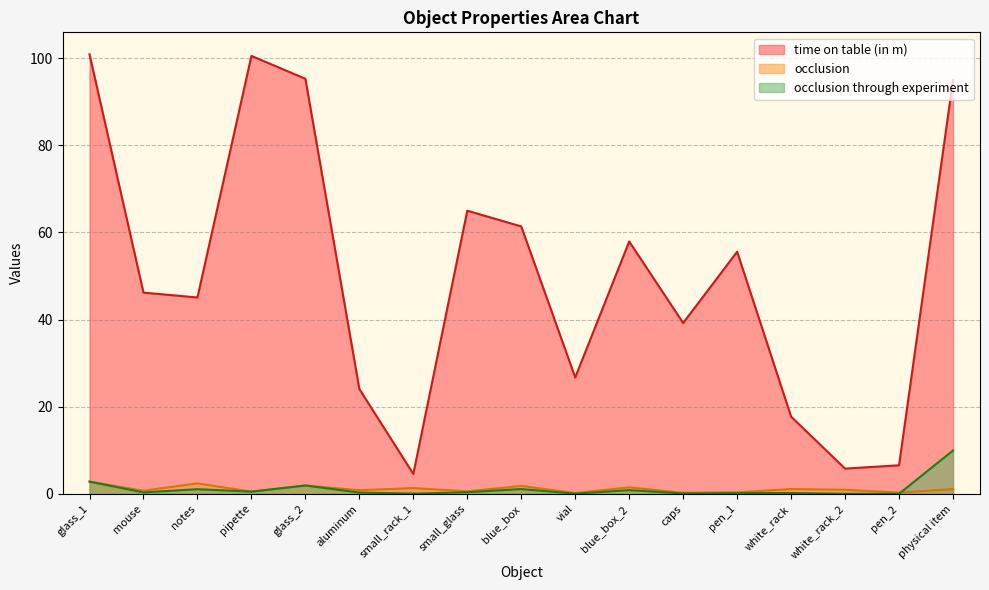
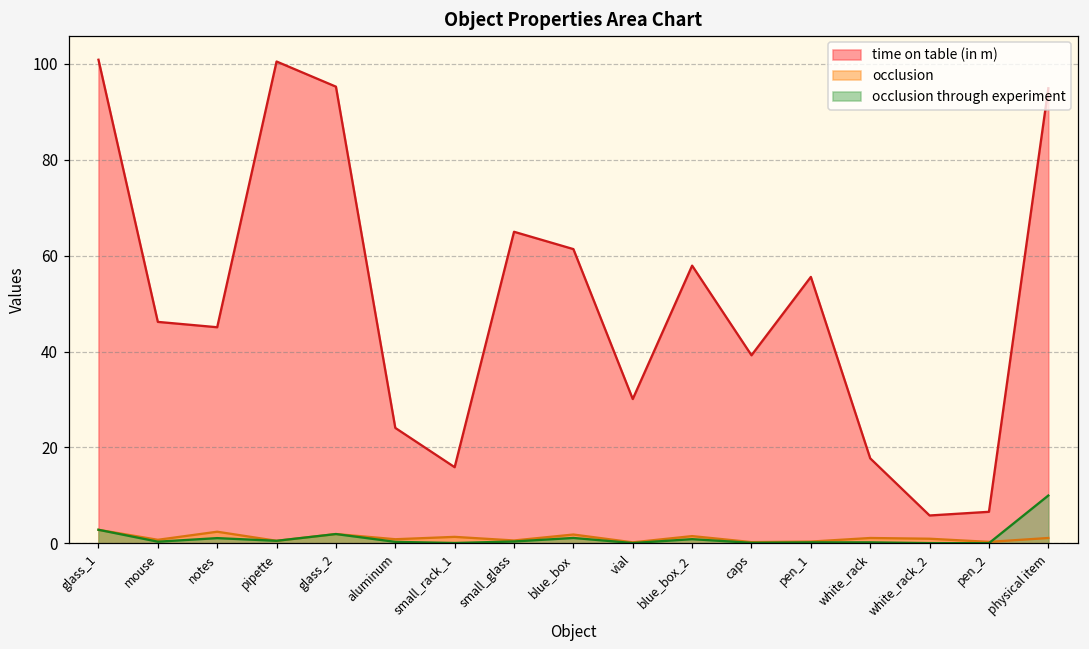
  {
    "time on table (in m)": {
      "glass_1": 101,
      "mouse": 46,
      "notes": 45,
      "pipette": 100,
      "glass_2": 95,
      "aluminum": 24,
-     "small_rack_1": 5,
+     "small_rack_1": 16,
      "small_glass": 65,
      "blue_box": 61,
-     "vial": 27,
+     "vial": 30,
      "blue_box_2": 58,
      "caps": 39,
      "pen_1": 56,
      "white_rack": 18,
      "white_rack_2": 6,
      "pen_2": 7
    },
    "occlusion": {
      "notes": 2,
      "small_rack_1": 1,
      "blue_box": 2,
      "blue_box_2": 1,
      "white_rack": 1,
      "white_rack_2": 1,
      "physical item": 1
    },
    "occlusion through experiment": {
      "notes": 1,
      "small_rack_1": 0,
      "blue_box": 1,
      "blue_box_2": 1,
      "white_rack": 0,
      "white_rack_2": 0,
      "physical item": 10
    }
  }
